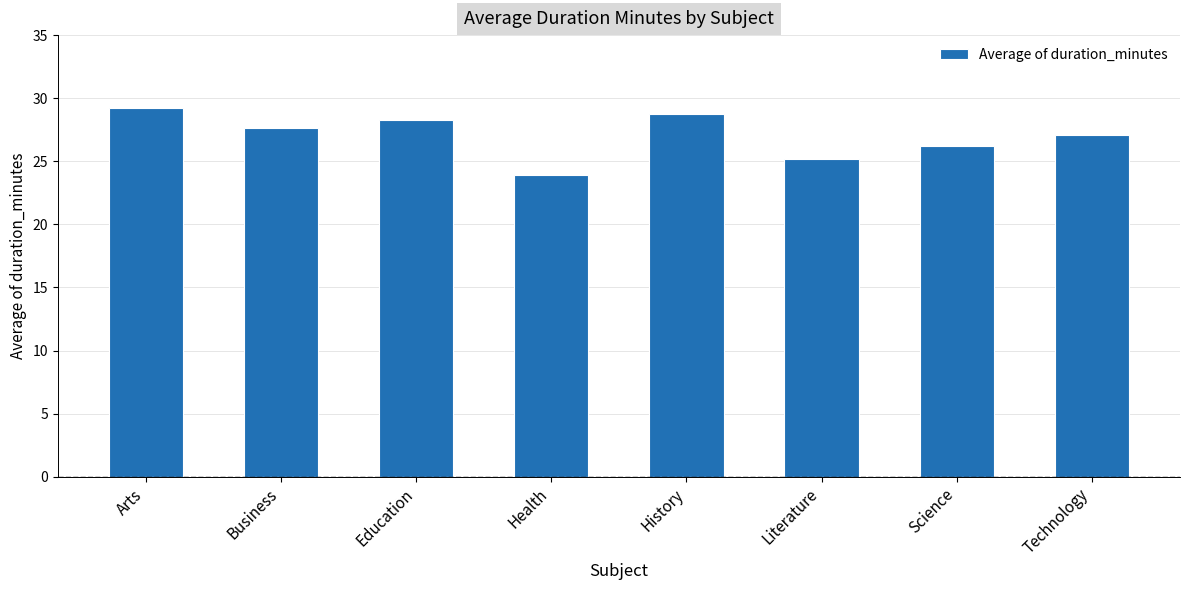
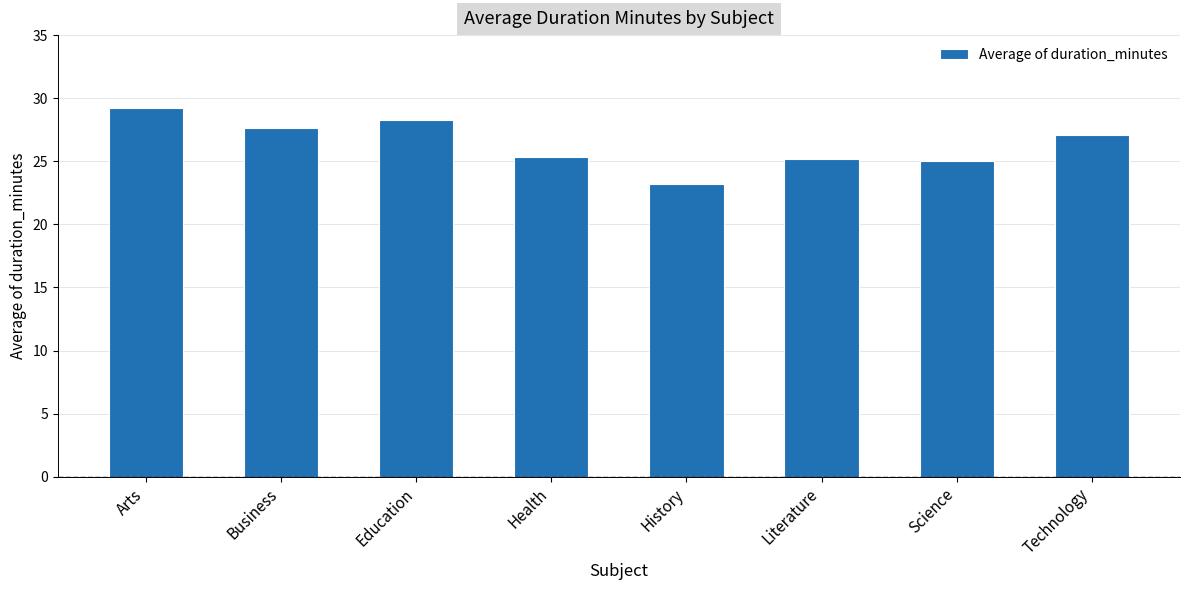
  {
    "Arts": 29.2,
    "Business": 27.7,
    "Education": 28.2,
-   "Health": 23.9,
-   "History": 28.8,
+   "Health": 25.4,
+   "History": 23.2,
    "Literature": 25.2,
-   "Science": 26.2,
+   "Science": 25.1,
    "Technology": 27.1
  }
